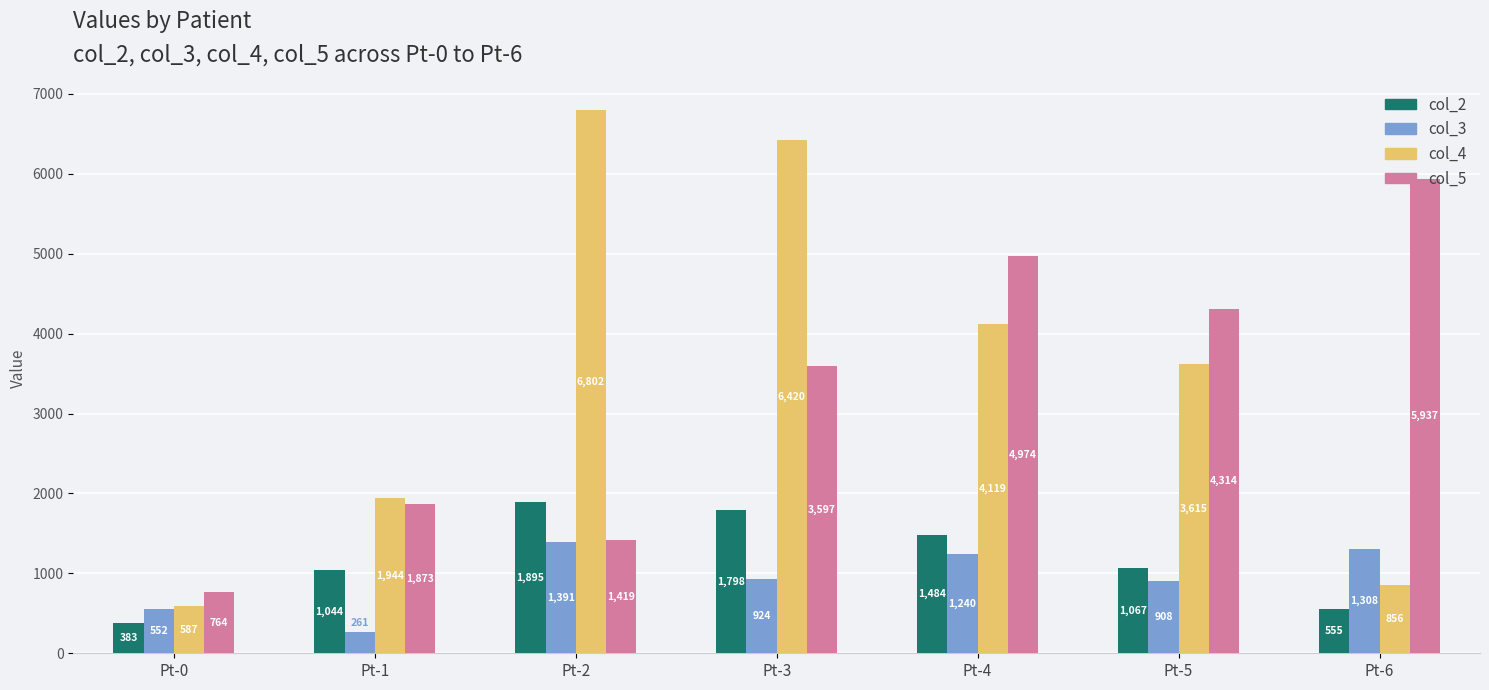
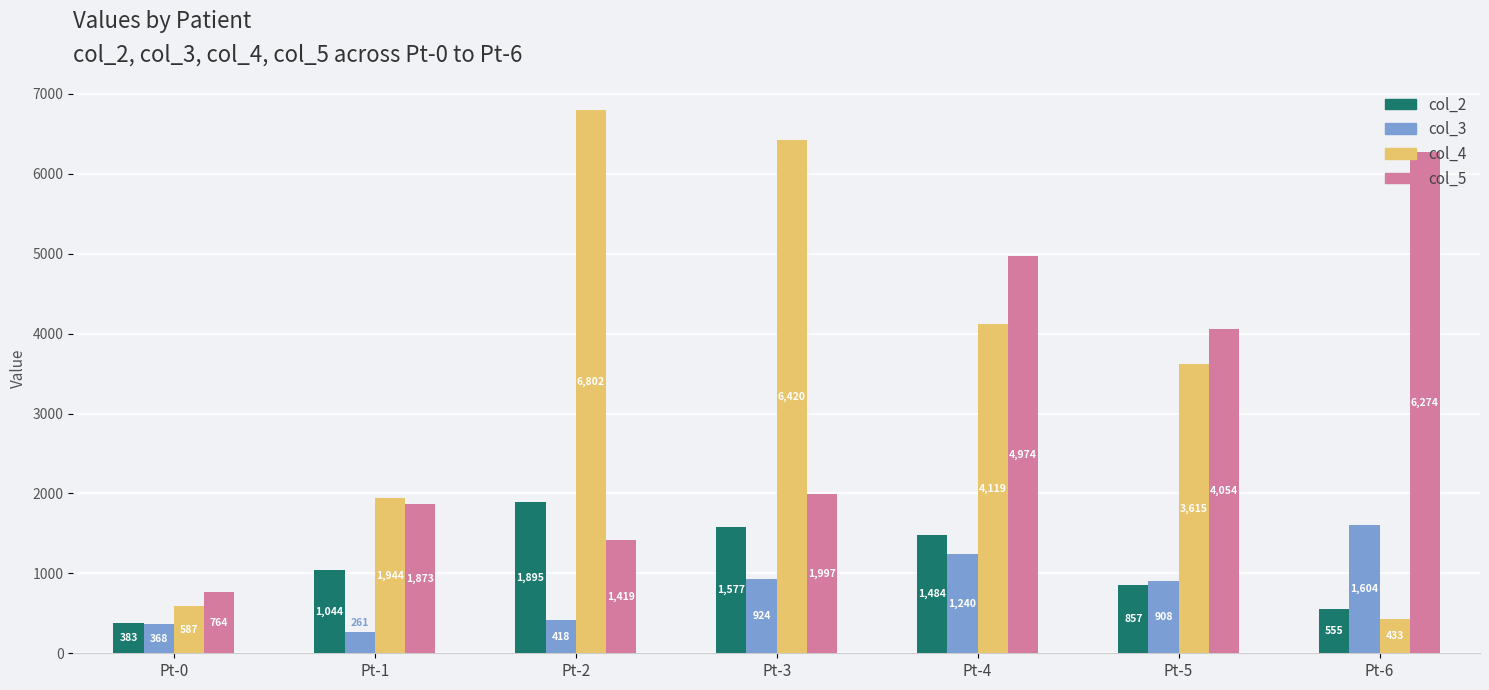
  {
    "col_2": {
      "Pt-0": "383",
      "Pt-1": "1,044",
      "Pt-2": "1,895",
-     "Pt-3": "1,798",
+     "Pt-3": "1,577",
      "Pt-4": "1,484",
-     "Pt-5": "1,067",
+     "Pt-5": "857",
      "Pt-6": "555"
    },
    "col_3": {
-     "Pt-0": "552",
+     "Pt-0": "368",
      "Pt-1": "261",
-     "Pt-2": "1,391",
+     "Pt-2": "418",
      "Pt-3": "924",
      "Pt-4": "1,240",
      "Pt-5": "908",
-     "Pt-6": "1,308"
+     "Pt-6": "1,604"
    },
    "col_4": {
      "Pt-0": "587",
      "Pt-1": "1,944",
      "Pt-2": "6,802",
      "Pt-3": "6,420",
      "Pt-4": "4,119",
      "Pt-5": "3,615",
-     "Pt-6": "856"
+     "Pt-6": "433"
    },
    "col_5": {
      "Pt-0": "764",
      "Pt-1": "1,873",
      "Pt-2": "1,419",
-     "Pt-3": "3,597",
+     "Pt-3": "1,997",
      "Pt-4": "4,974",
-     "Pt-5": "4,314",
-     "Pt-6": "5,937"
+     "Pt-5": "4,054",
+     "Pt-6": "6,274"
    }
  }
